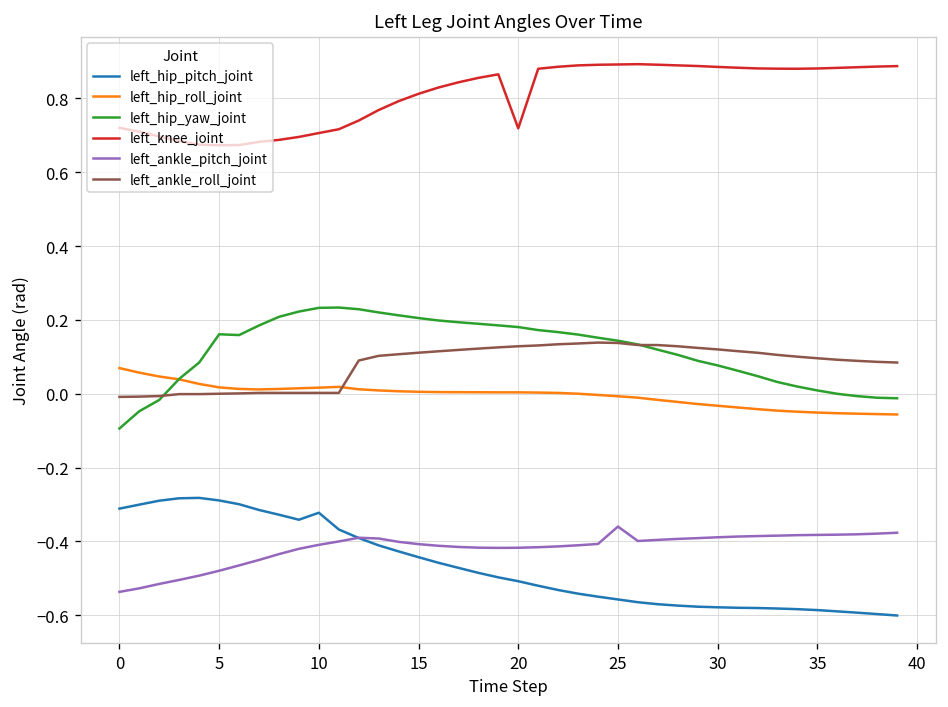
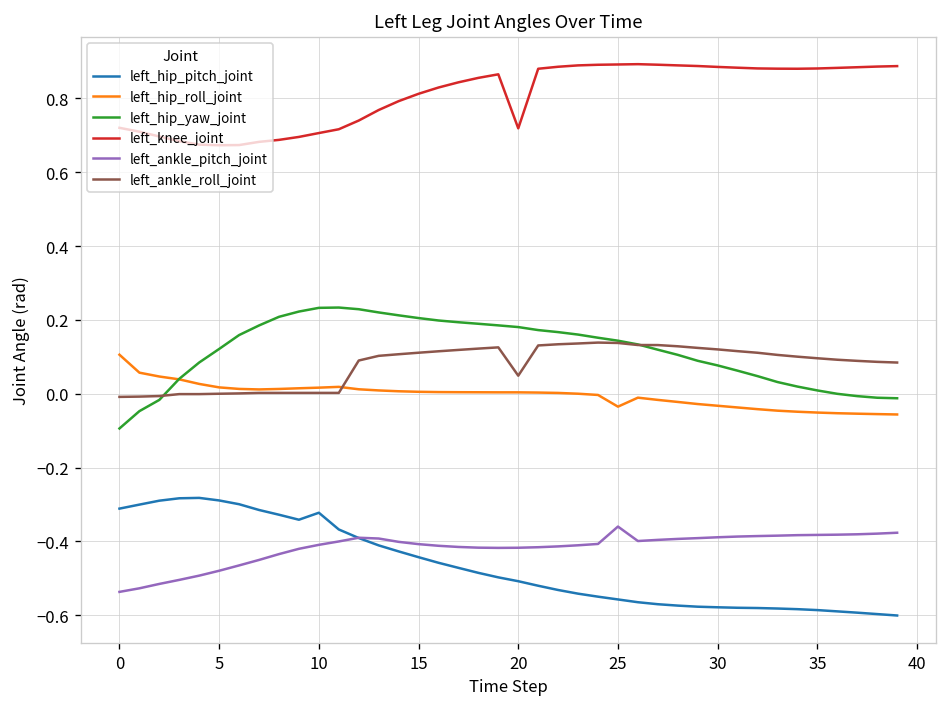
  {
    "left_hip_pitch_joint": {
      "0": -0.31,
      "5": -0.29,
      "10": -0.32,
      "15": -0.44,
      "20": -0.51,
      "25": -0.56,
      "30": -0.58,
      "35": -0.59
    },
    "left_hip_roll_joint": {
-     "0": 0.07,
+     "0": 0.11,
      "5": 0.02,
      "10": 0.02,
      "15": 0.01,
      "20": 0.00,
-     "25": -0.01,
+     "25": -0.04,
      "30": -0.03,
      "35": -0.05
    },
    "left_hip_yaw_joint": {
      "0": -0.09,
-     "5": 0.16,
+     "5": 0.12,
      "10": 0.23,
      "15": 0.20,
      "20": 0.18,
      "30": 0.08,
      "35": 0.01
    },
    "left_knee_joint": {
      "10": 0.71,
      "15": 0.81,
      "20": 0.72,
      "25": 0.89,
      "30": 0.89,
      "35": 0.88
    },
    "left_ankle_pitch_joint": {
      "0": -0.54,
      "5": -0.48,
      "10": -0.41,
      "15": -0.41,
      "20": -0.42,
      "25": -0.36,
      "30": -0.39,
      "35": -0.38
    },
    "left_ankle_roll_joint": {
      "0": -0.01,
      "5": 0.00,
      "10": 0.00,
      "15": 0.11,
-     "20": 0.13,
+     "20": 0.05,
      "30": 0.12,
      "35": 0.10
    }
  }
